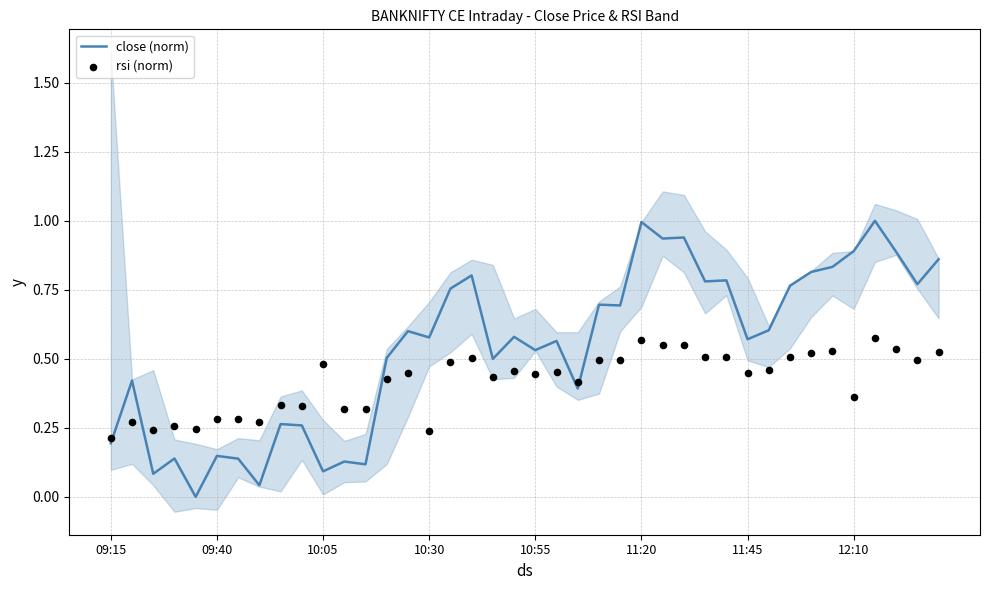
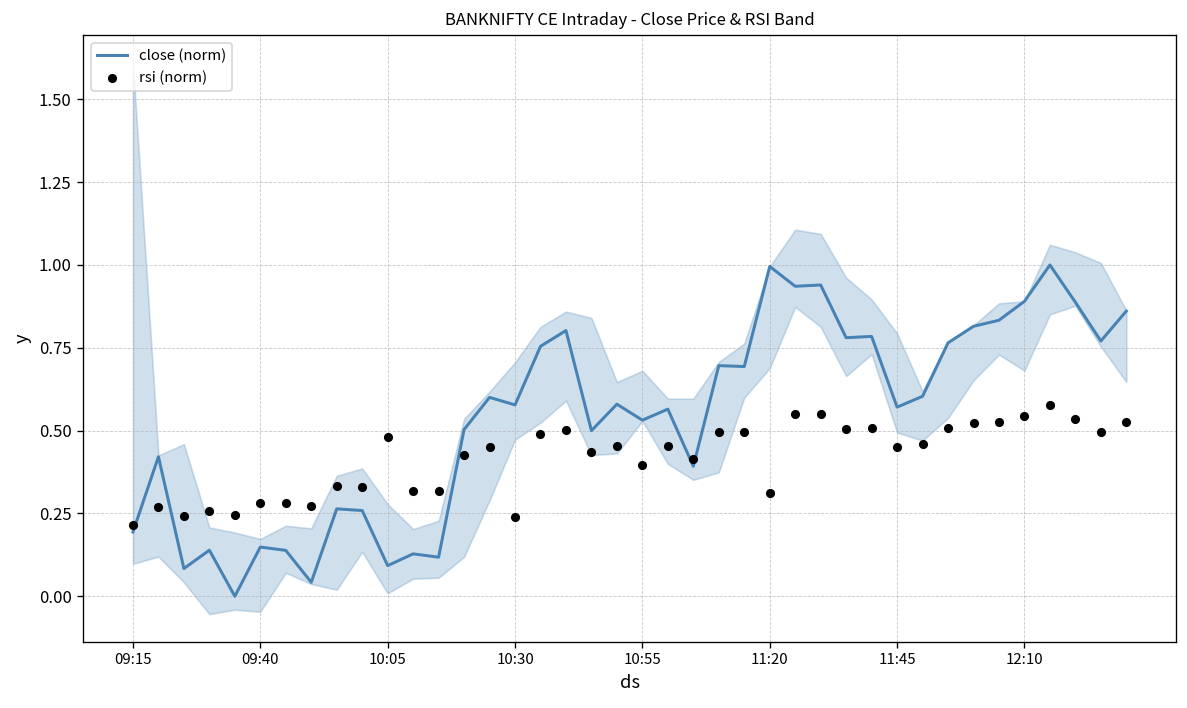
  {
    "rsi (norm)": {
-     "10:55": 0.44,
-     "11:20": 0.57,
-     "12:10": 0.36
+     "10:55": 0.39,
+     "11:20": 0.31,
+     "12:10": 0.54
    }
  }
